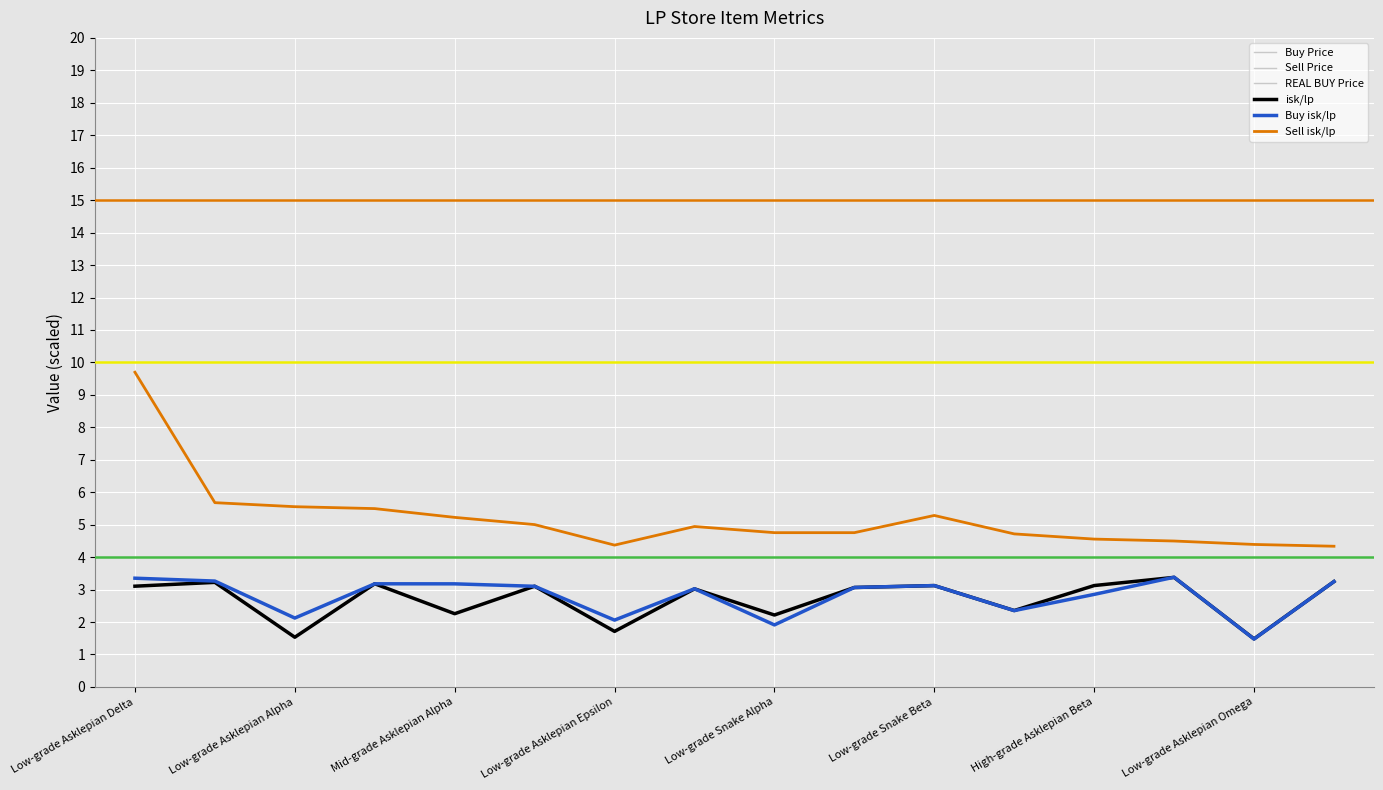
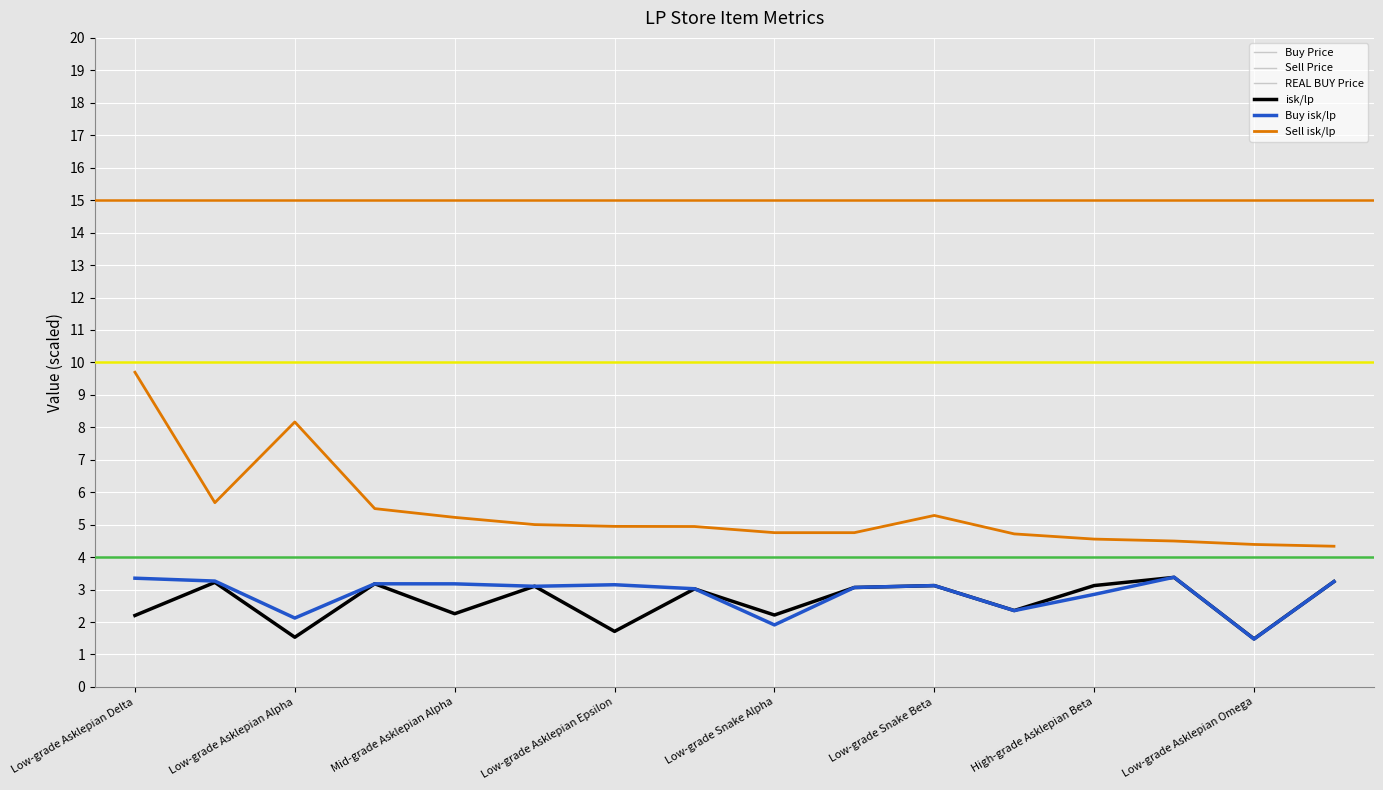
  {
    "isk/lp": {
-     "Low-grade Asklepian Delta": 3.1,
+     "Low-grade Asklepian Delta": 2.2,
      "Low-grade Asklepian Alpha": 1.5,
      "Mid-grade Asklepian Alpha": 2.3,
      "Low-grade Asklepian Epsilon": 1.7,
      "Low-grade Snake Alpha": 2.2,
      "High-grade Asklepian Beta": 3.1
    },
    "Buy isk/lp": {
      "Low-grade Asklepian Delta": 3.4,
      "Low-grade Asklepian Alpha": 2.1,
      "Mid-grade Asklepian Alpha": 3.2,
-     "Low-grade Asklepian Epsilon": 2.1,
+     "Low-grade Asklepian Epsilon": 3.1,
      "Low-grade Snake Alpha": 1.9,
      "High-grade Asklepian Beta": 2.9
    },
    "Sell isk/lp": {
      "Low-grade Asklepian Delta": 9.7,
-     "Low-grade Asklepian Alpha": 5.6,
+     "Low-grade Asklepian Alpha": 8.2,
      "Mid-grade Asklepian Alpha": 5.2,
-     "Low-grade Asklepian Epsilon": 4.4,
+     "Low-grade Asklepian Epsilon": 4.9,
      "Low-grade Snake Alpha": 4.8,
      "Low-grade Snake Beta": 5.3,
      "High-grade Asklepian Beta": 4.6,
      "Low-grade Asklepian Omega": 4.4
    }
  }
